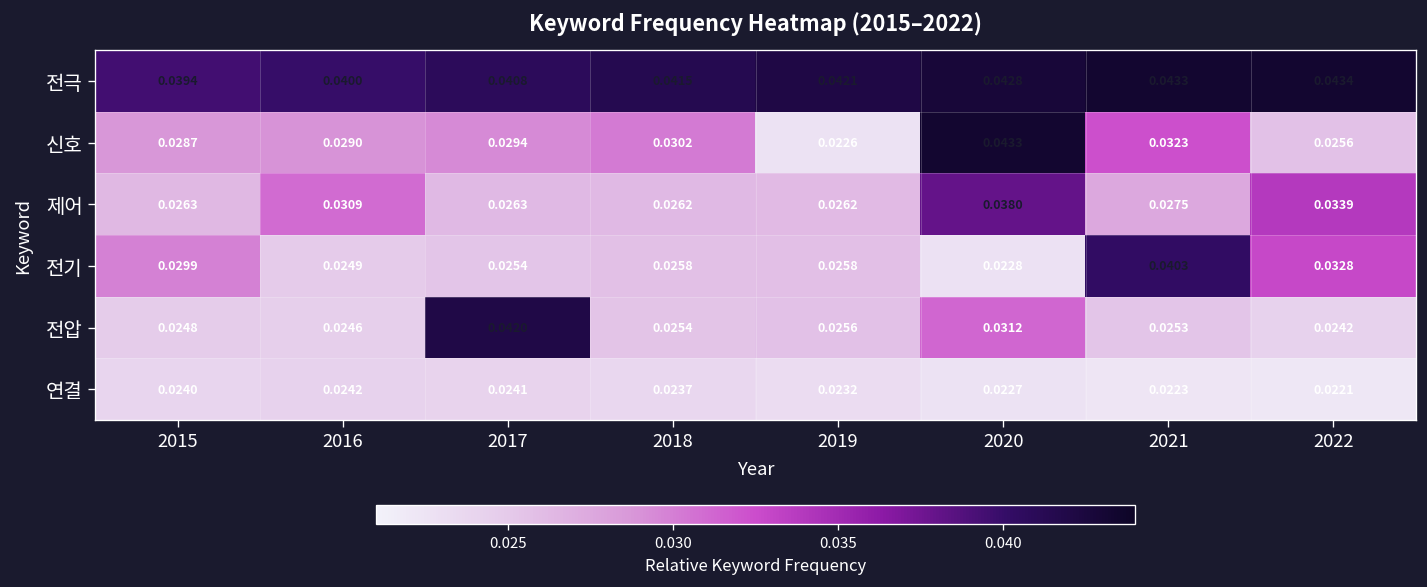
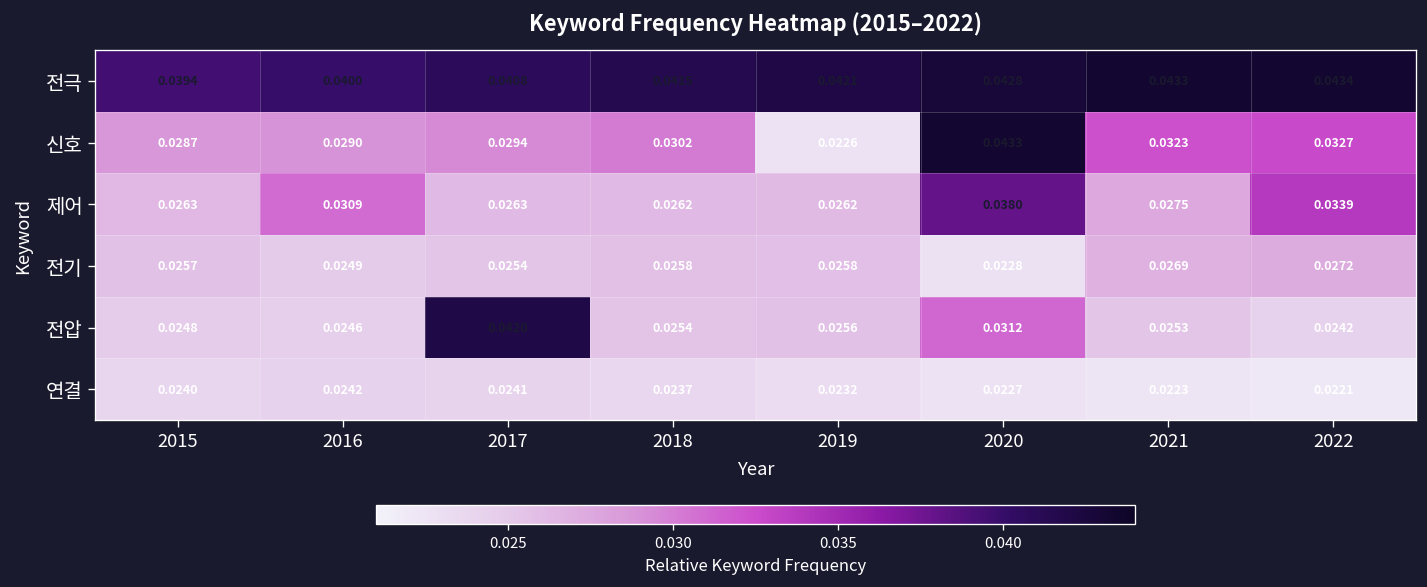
  {
    "전극": {
      "2015": 0.0394,
      "2016": 0.0400
    },
    "신호": {
      "2015": 0.0287,
      "2016": 0.0290,
      "2017": 0.0294,
      "2018": 0.0302,
      "2021": 0.0323,
-     "2022": 0.0256
+     "2022": 0.0327
    },
    "제어": {
      "2015": 0.0263,
      "2016": 0.0309,
      "2017": 0.0263,
      "2018": 0.0262,
      "2019": 0.0262,
      "2020": 0.0380,
      "2021": 0.0275,
      "2022": 0.0339
    },
    "전기": {
-     "2015": 0.0299,
+     "2015": 0.0257,
      "2016": 0.0249,
      "2017": 0.0254,
      "2018": 0.0258,
      "2019": 0.0258,
-     "2021": 0.0403,
-     "2022": 0.0328
+     "2021": 0.0269,
+     "2022": 0.0272
    },
    "전압": {
      "2015": 0.0248,
      "2016": 0.0246,
      "2018": 0.0254,
      "2019": 0.0256,
      "2020": 0.0312,
      "2021": 0.0253
    }
  }
